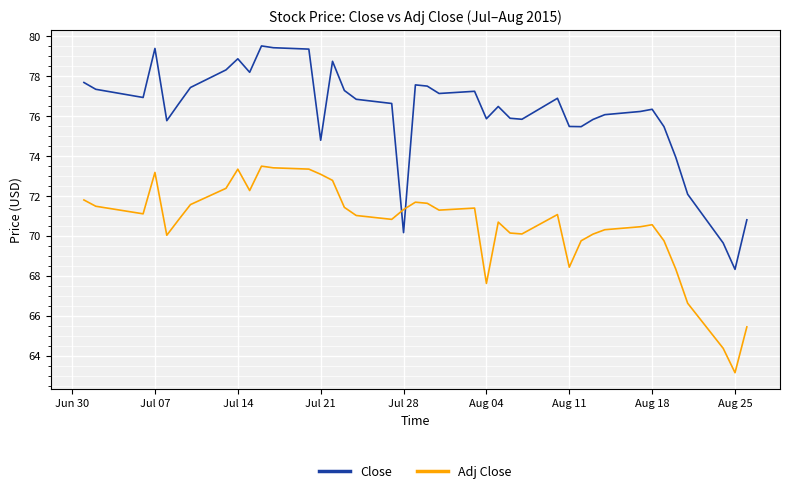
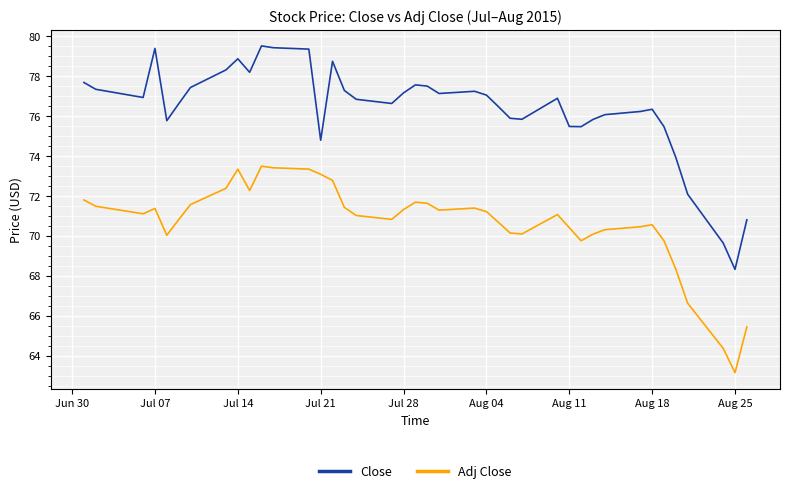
  {
    "Close": {
      "Jul 07": 79.4,
      "Jul 14": 78.9,
      "Jul 21": 74.8,
-     "Jul 28": 70.2,
-     "Aug 04": 75.9,
+     "Jul 28": 77.2,
+     "Aug 04": 77.1,
      "Aug 11": 75.5,
      "Aug 18": 76.3,
      "Aug 25": 68.3
    },
    "Adj Close": {
-     "Jul 07": 73.2,
+     "Jul 07": 71.4,
      "Jul 14": 73.3,
      "Jul 21": 73.1,
      "Jul 28": 71.3,
-     "Aug 04": 67.6,
-     "Aug 11": 68.4,
+     "Aug 04": 71.2,
+     "Aug 11": 70.4,
      "Aug 18": 70.6,
      "Aug 25": 63.2
    }
  }
